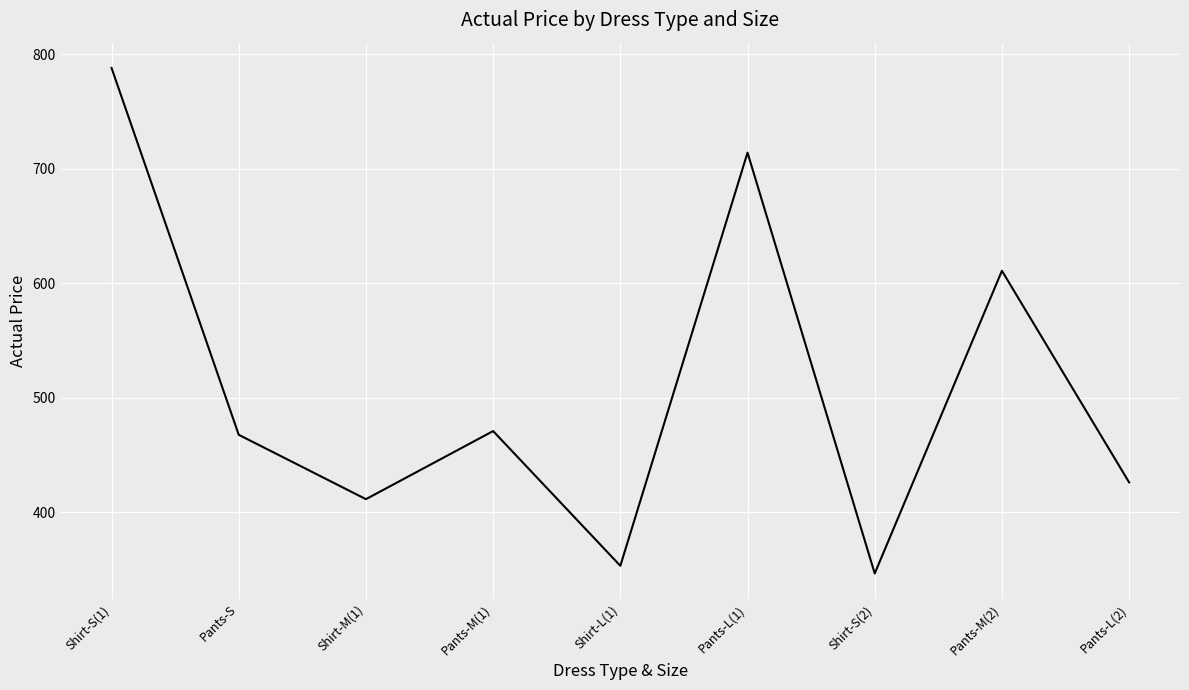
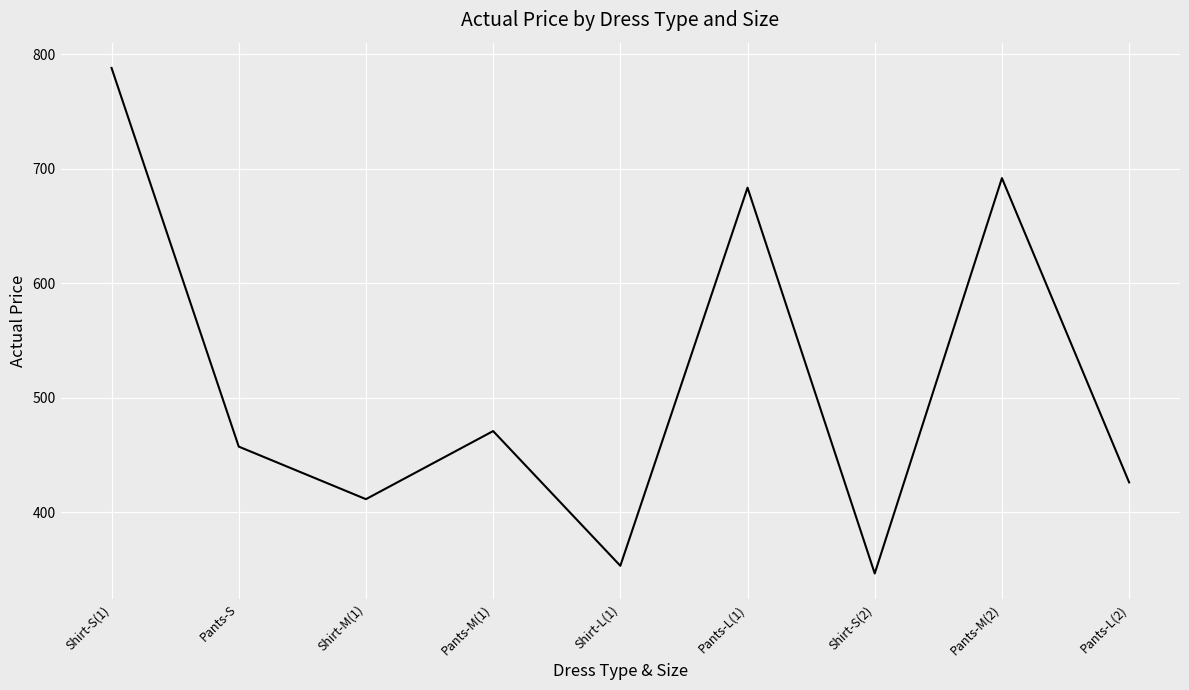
  {
    "Shirt-S(1)": 788,
-   "Pants-S": 468,
+   "Pants-S": 457,
    "Shirt-M(1)": 411,
    "Pants-M(1)": 471,
    "Shirt-L(1)": 353,
-   "Pants-L(1)": 714,
+   "Pants-L(1)": 683,
    "Shirt-S(2)": 346,
-   "Pants-M(2)": 611,
+   "Pants-M(2)": 692,
    "Pants-L(2)": 426
  }
